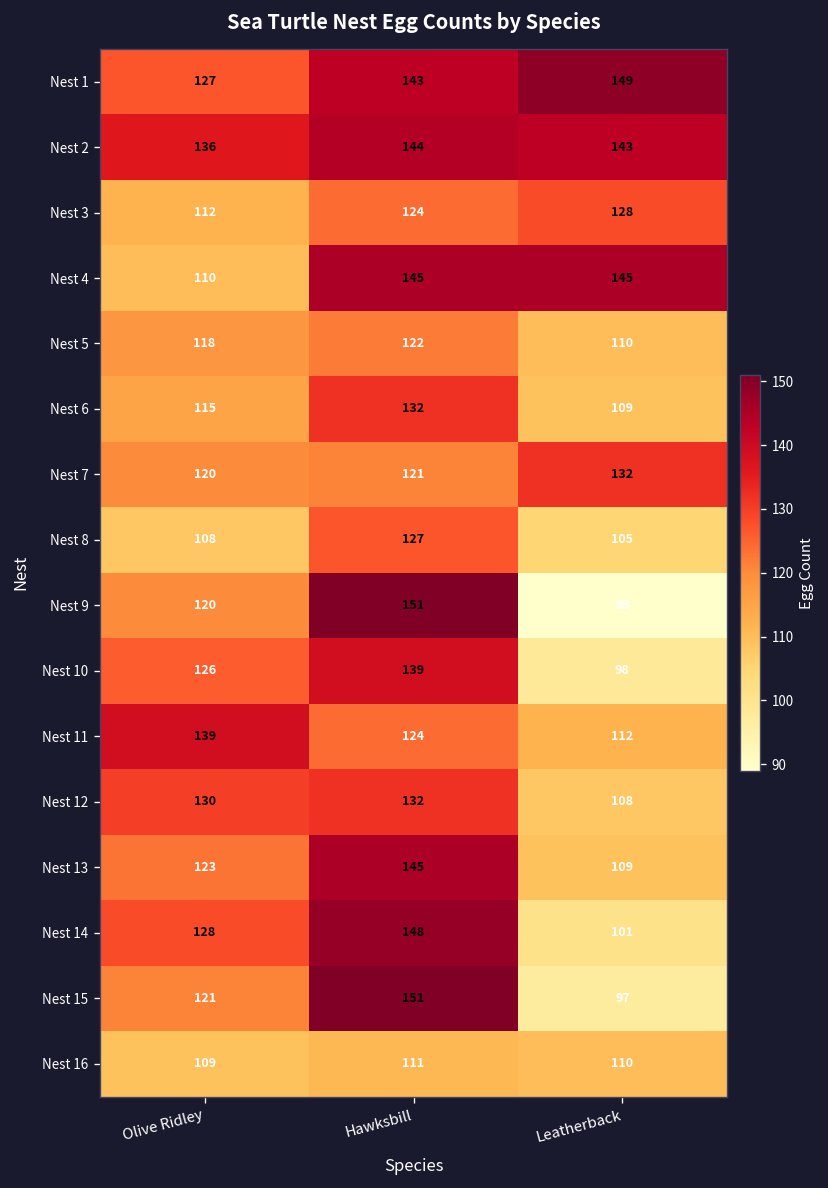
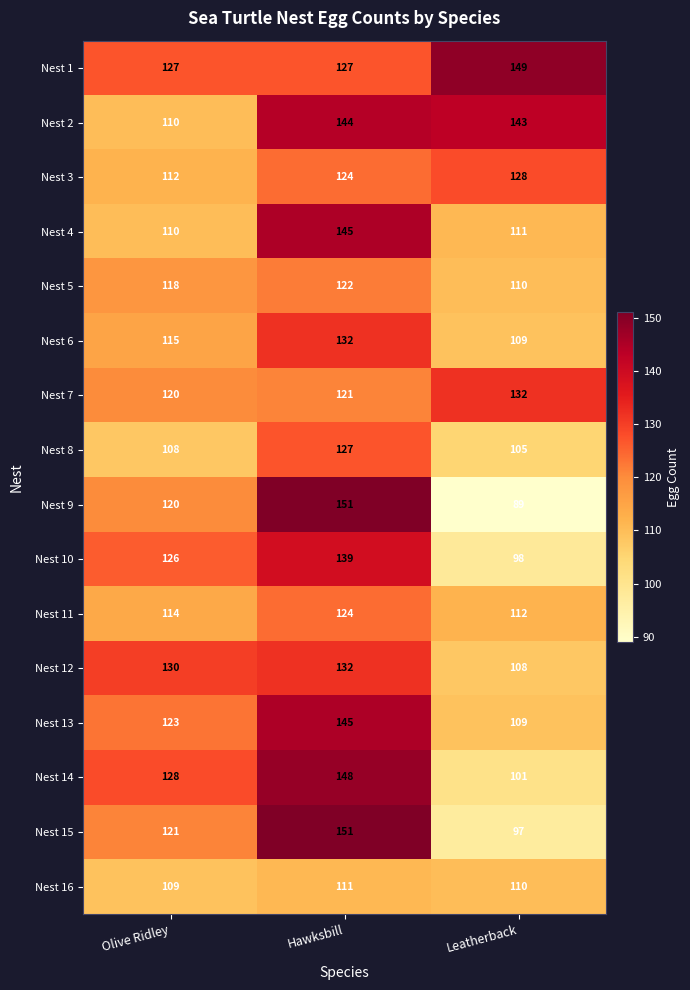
  {
    "Nest 1": {
      "Olive Ridley": 127,
-     "Hawksbill": 143,
+     "Hawksbill": 127,
      "Leatherback": 149
    },
    "Nest 2": {
-     "Olive Ridley": 136,
+     "Olive Ridley": 110,
      "Hawksbill": 144,
      "Leatherback": 143
    },
    "Nest 3": {
      "Olive Ridley": 112,
      "Hawksbill": 124,
      "Leatherback": 128
    },
    "Nest 4": {
      "Olive Ridley": 110,
      "Hawksbill": 145,
-     "Leatherback": 145
+     "Leatherback": 111
    },
    "Nest 5": {
      "Olive Ridley": 118,
      "Hawksbill": 122,
      "Leatherback": 110
    },
    "Nest 6": {
      "Olive Ridley": 115,
      "Hawksbill": 132,
      "Leatherback": 109
    },
    "Nest 7": {
      "Olive Ridley": 120,
      "Hawksbill": 121,
      "Leatherback": 132
    },
    "Nest 8": {
      "Olive Ridley": 108,
      "Hawksbill": 127,
      "Leatherback": 105
    },
    "Nest 9": {
      "Olive Ridley": 120,
      "Hawksbill": 151,
      "Leatherback": 89
    },
    "Nest 10": {
      "Olive Ridley": 126,
      "Hawksbill": 139,
      "Leatherback": 98
    },
    "Nest 11": {
-     "Olive Ridley": 139,
+     "Olive Ridley": 114,
      "Hawksbill": 124,
      "Leatherback": 112
    },
    "Nest 12": {
      "Olive Ridley": 130,
      "Hawksbill": 132,
      "Leatherback": 108
    },
    "Nest 13": {
      "Olive Ridley": 123,
      "Hawksbill": 145,
      "Leatherback": 109
    },
    "Nest 14": {
      "Olive Ridley": 128,
      "Hawksbill": 148,
      "Leatherback": 101
    },
    "Nest 15": {
      "Olive Ridley": 121,
      "Hawksbill": 151,
      "Leatherback": 97
    },
    "Nest 16": {
      "Olive Ridley": 109,
      "Hawksbill": 111,
      "Leatherback": 110
    }
  }
